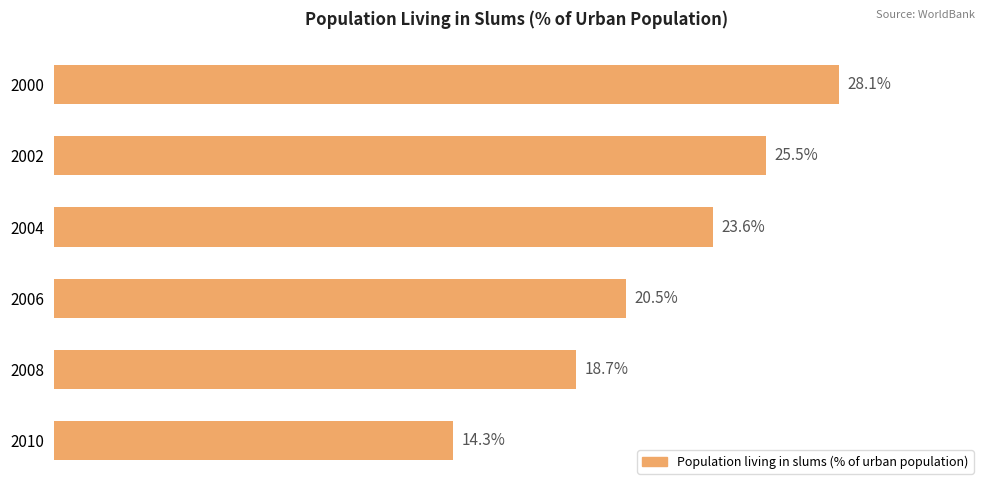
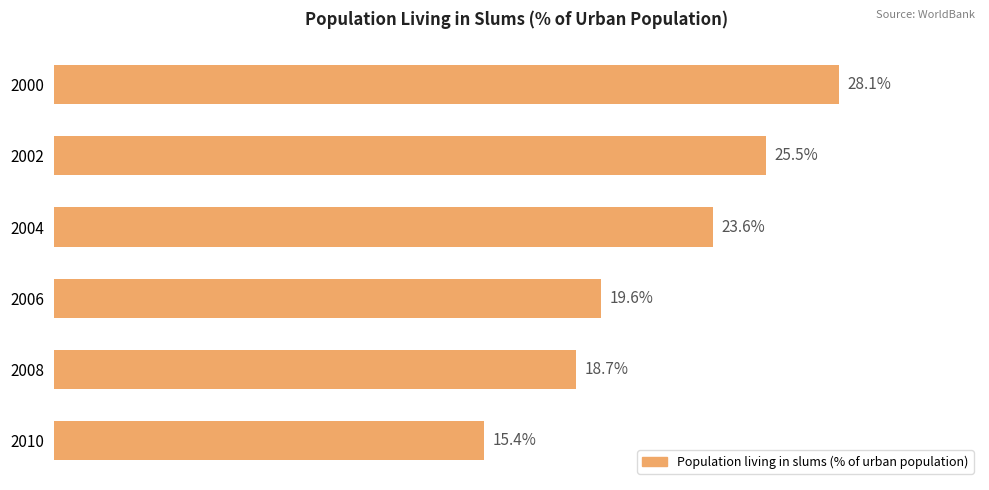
  {
    "2000": "28.1%",
    "2002": "25.5%",
    "2004": "23.6%",
-   "2006": "20.5%",
+   "2006": "19.6%",
    "2008": "18.7%",
-   "2010": "14.3%"
+   "2010": "15.4%"
  }
